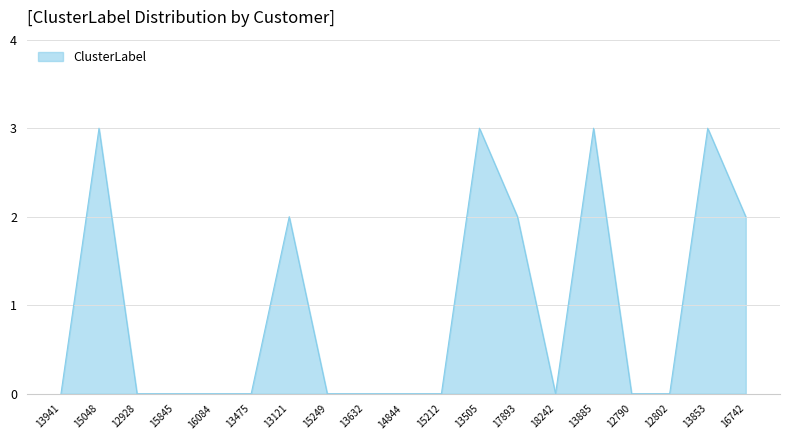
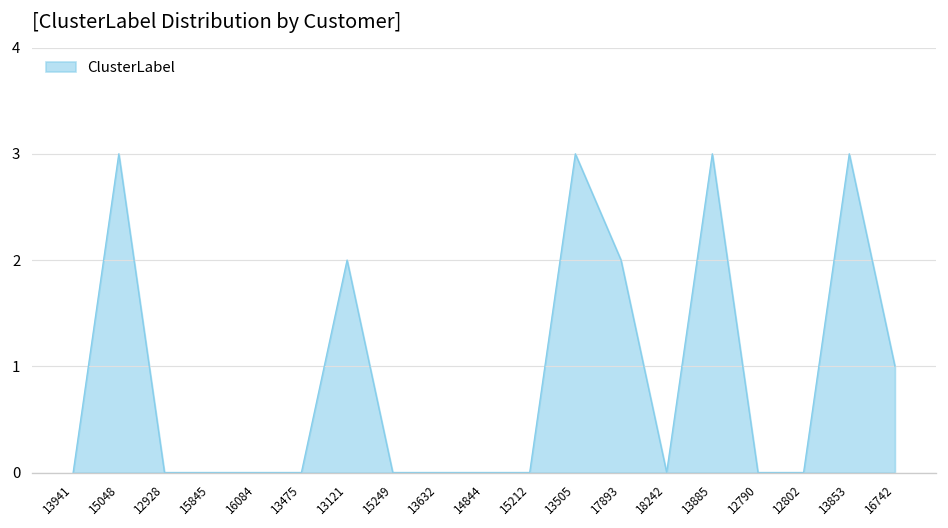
  {
    "13941": 0,
    "15048": 3,
    "12928": 0,
    "15845": 0,
    "16084": 0,
    "13475": 0,
    "13121": 2,
    "15249": 0,
    "13632": 0,
    "14844": 0,
    "15212": 0,
    "13505": 3,
    "17893": 2,
    "18242": 0,
    "13885": 3,
    "12790": 0,
    "12802": 0,
    "13853": 3,
-   "16742": 2
+   "16742": 1
  }
